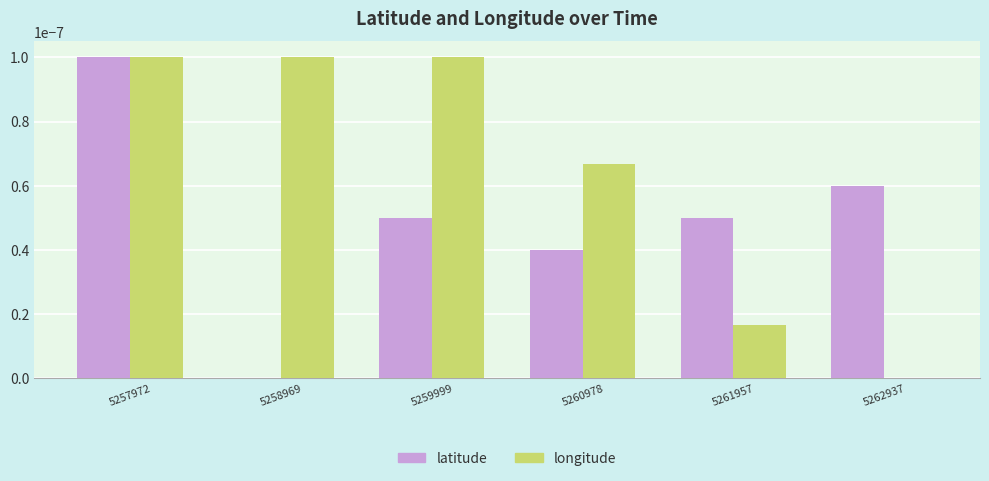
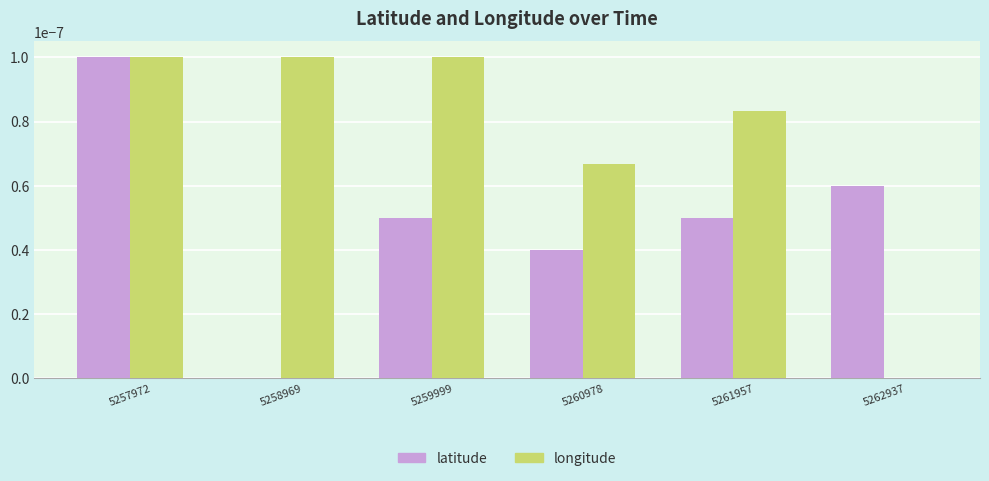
  {
    "latitude": {
      "5257972": 0.000000100,
      "5258969": 0.000000000,
      "5259999": 0.000000050,
      "5260978": 0.000000040,
      "5261957": 0.000000050,
      "5262937": 0.000000060
    },
    "longitude": {
      "5257972": 0.000000100,
      "5258969": 0.000000100,
      "5259999": 0.000000100,
      "5260978": 0.000000067,
-     "5261957": 0.000000017,
+     "5261957": 0.000000083,
      "5262937": 0.000000000
    }
  }
